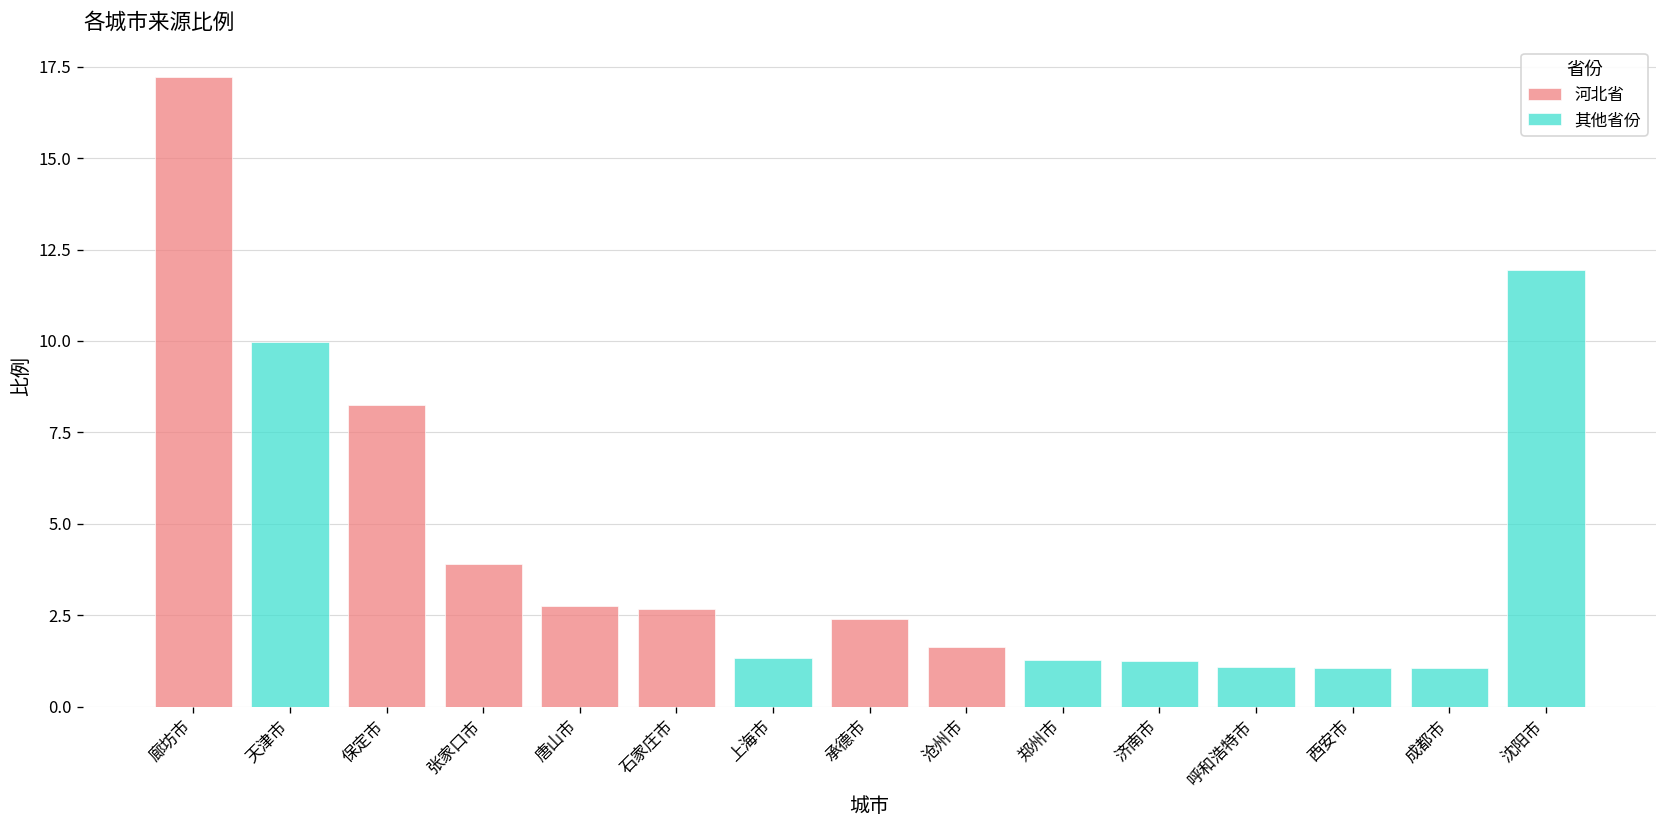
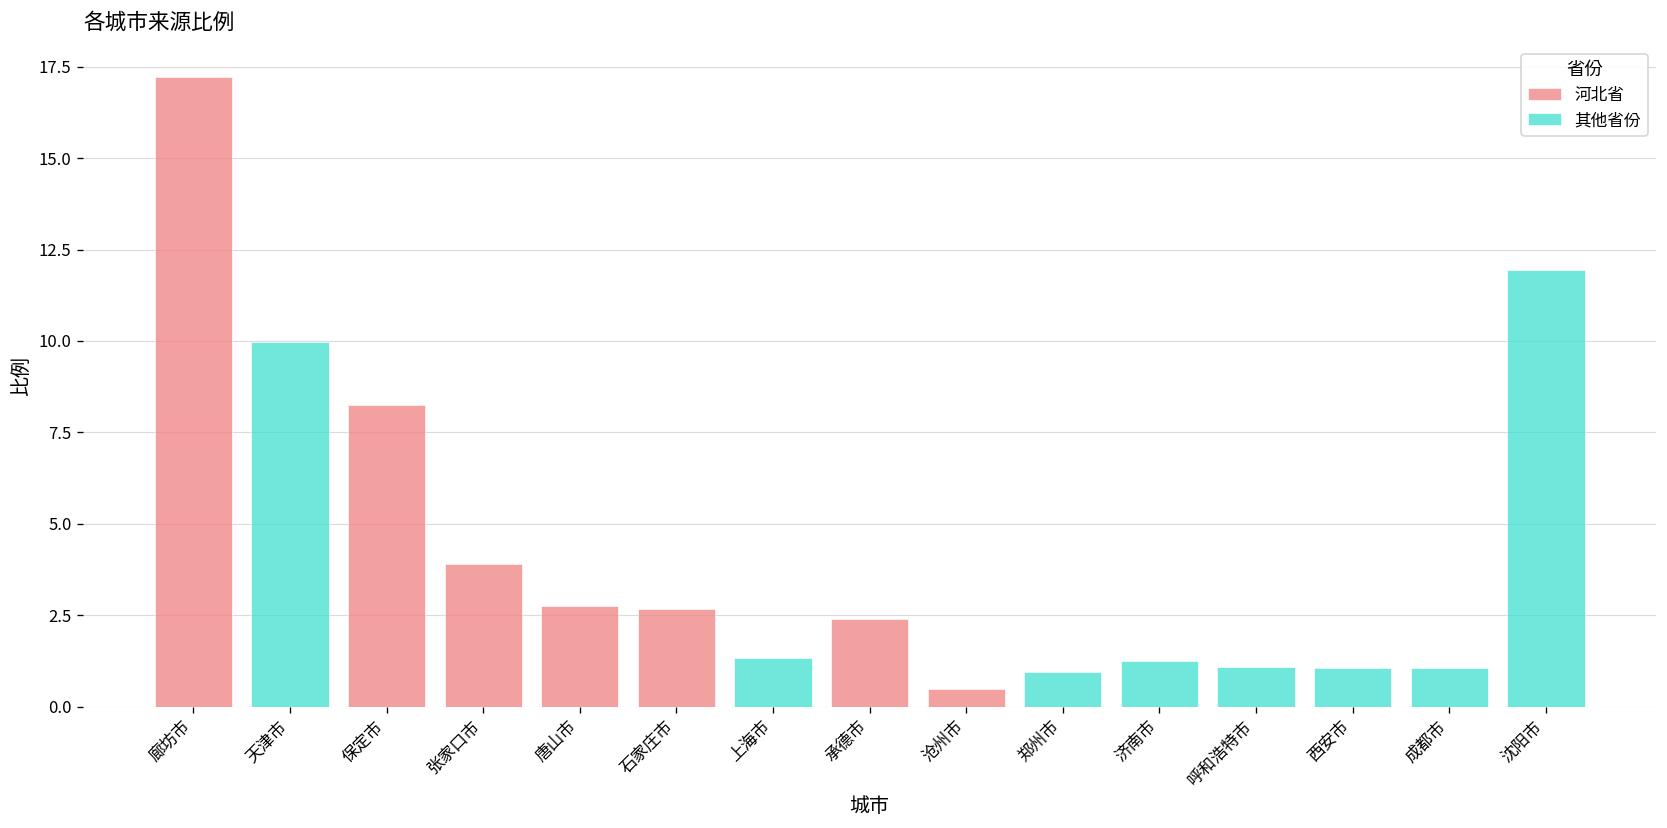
  {
    "廊坊市": 17.2,
    "天津市": 10.0,
    "保定市": 8.3,
    "张家口市": 3.9,
    "唐山市": 2.8,
    "石家庄市": 2.7,
    "上海市": 1.3,
    "承德市": 2.4,
-   "沧州市": 1.6,
-   "郑州市": 1.3,
+   "沧州市": 0.5,
+   "郑州市": 1.0,
    "济南市": 1.3,
    "呼和浩特市": 1.1,
    "西安市": 1.1,
    "成都市": 1.1,
    "沈阳市": 11.9
  }
